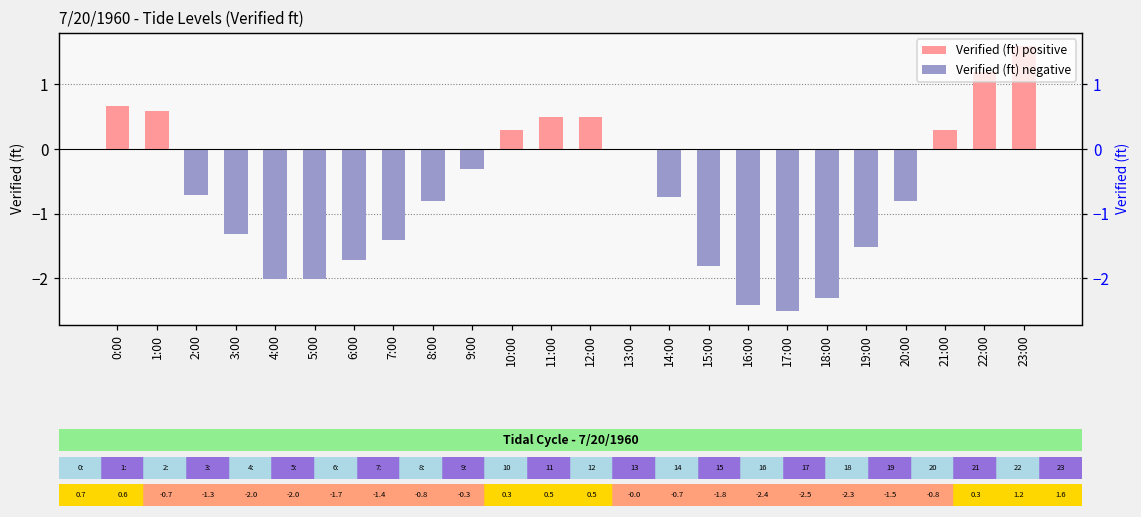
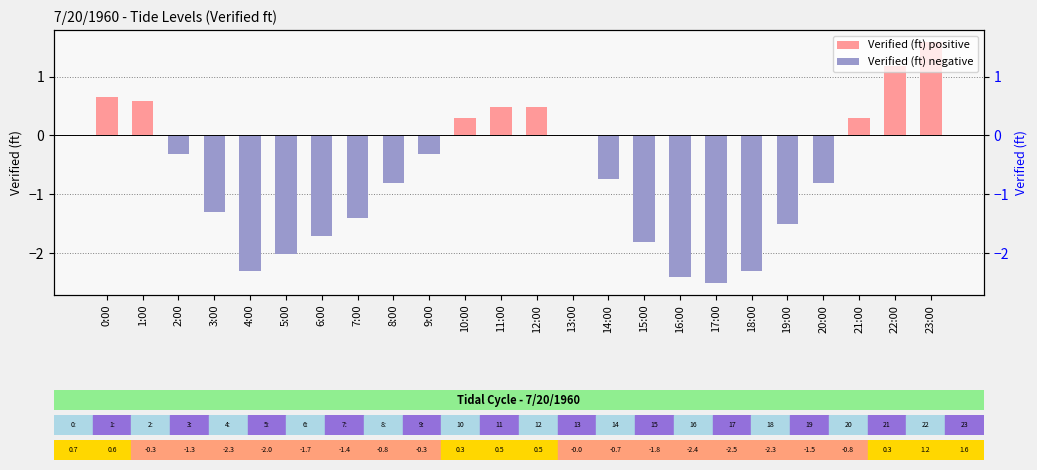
  {
    "Verified (ft) positive": {
      "0:00": 0.7,
      "1:00": 0.6,
      "2:00": 0.0,
      "3:00": 0.0,
      "4:00": 0.0,
      "5:00": 0.0,
      "6:00": 0.0,
      "7:00": 0.0,
      "8:00": 0.0,
      "9:00": 0.0,
      "10:00": 0.3,
      "11:00": 0.5,
      "12:00": 0.5,
      "13:00": 0.0,
      "14:00": 0.0,
      "15:00": 0.0,
      "16:00": 0.0,
      "17:00": 0.0,
      "18:00": 0.0,
      "19:00": 0.0,
      "20:00": 0.0,
      "21:00": 0.3
    },
    "Verified (ft) negative": {
-     "2:00": -0.7,
-     "4:00": -2.0
+     "2:00": -0.3,
+     "4:00": -2.3
    }
  }
